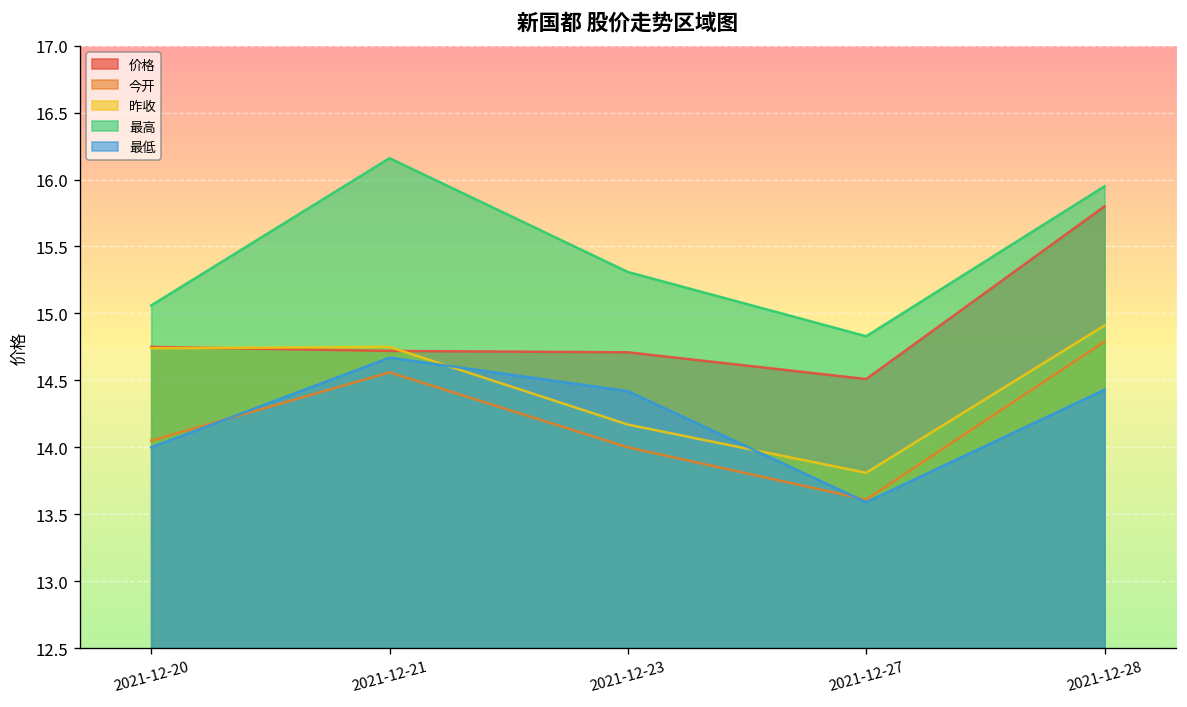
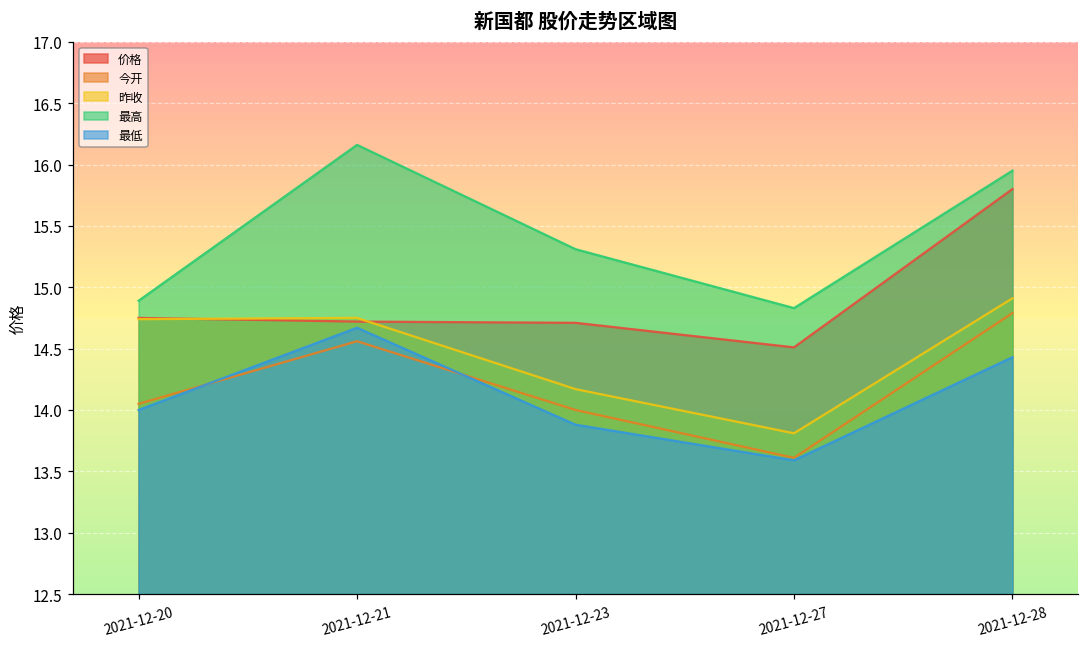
  {
    "昨收": {
      "2021-12-21": 14.75,
      "2021-12-23": 14.17,
      "2021-12-27": 13.81,
      "2021-12-28": 14.91
    },
    "最高": {
-     "2021-12-20": 15.06,
+     "2021-12-20": 14.89,
      "2021-12-21": 16.16,
      "2021-12-23": 15.31,
      "2021-12-27": 14.83,
      "2021-12-28": 15.95
    },
    "最低": {
      "2021-12-20": 14.00,
      "2021-12-21": 14.67,
-     "2021-12-23": 14.42,
+     "2021-12-23": 13.88,
      "2021-12-28": 14.43
    }
  }
